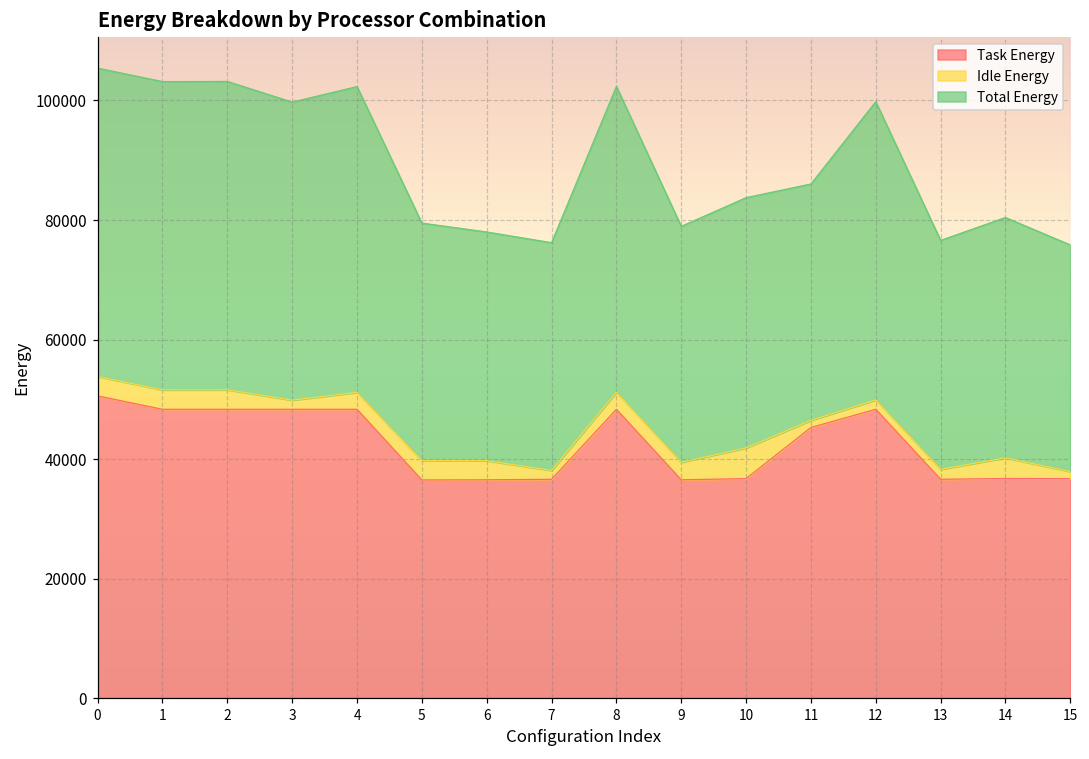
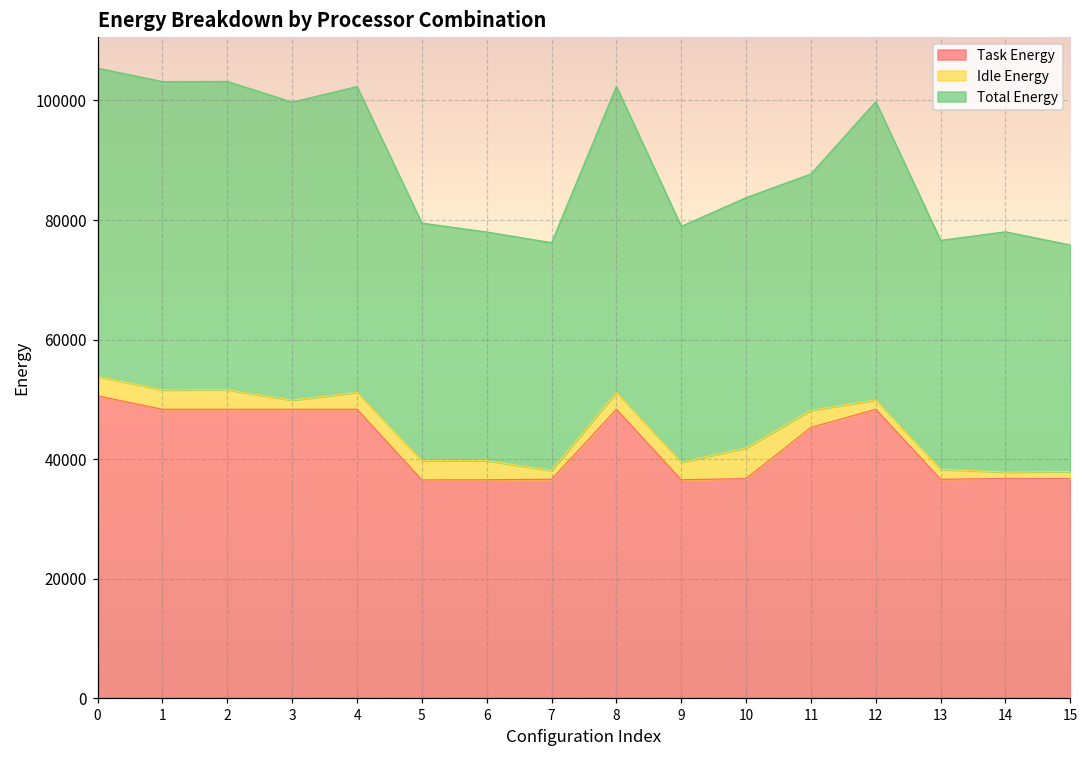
  {
    "Task Energy": {
      "0": 51000,
      "1": 48000,
      "2": 48000,
      "3": 48000,
      "4": 48000,
      "5": 37000,
      "6": 37000,
      "7": 37000,
      "8": 48000,
      "9": 37000,
      "10": 37000,
      "11": 45000,
      "12": 48000,
      "13": 37000,
      "14": 37000,
      "15": 37000
    },
    "Idle Energy": {
      "0": 3000,
      "1": 3000,
      "2": 3000,
      "3": 2000,
      "4": 3000,
      "5": 3000,
      "6": 3000,
      "7": 1000,
      "8": 3000,
      "9": 3000,
      "10": 5000,
-     "11": 1000,
+     "11": 3000,
      "12": 2000,
      "13": 2000,
-     "14": 3000,
+     "14": 1000,
      "15": 1000
    },
    "Total Energy": {
      "0": 52000,
      "1": 52000,
      "2": 52000,
      "3": 50000,
      "4": 51000,
      "5": 40000,
      "6": 38000,
      "7": 38000,
      "8": 51000,
      "9": 39000,
      "10": 42000,
      "11": 40000,
      "12": 50000,
      "13": 38000,
      "14": 40000,
      "15": 38000
    }
  }
